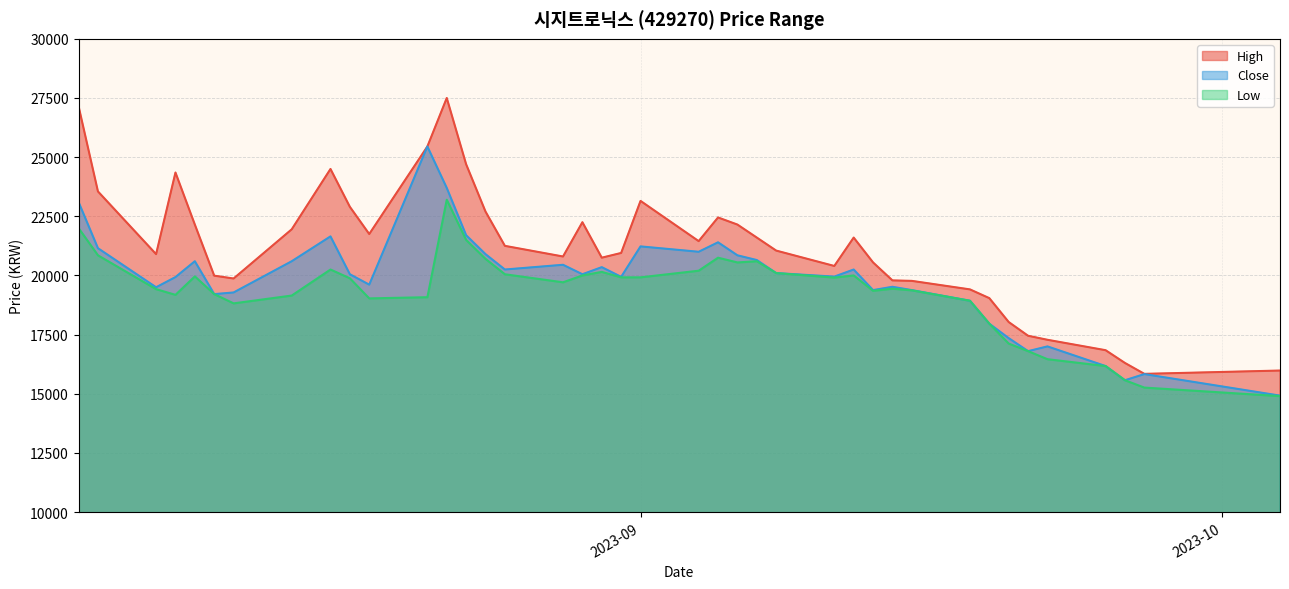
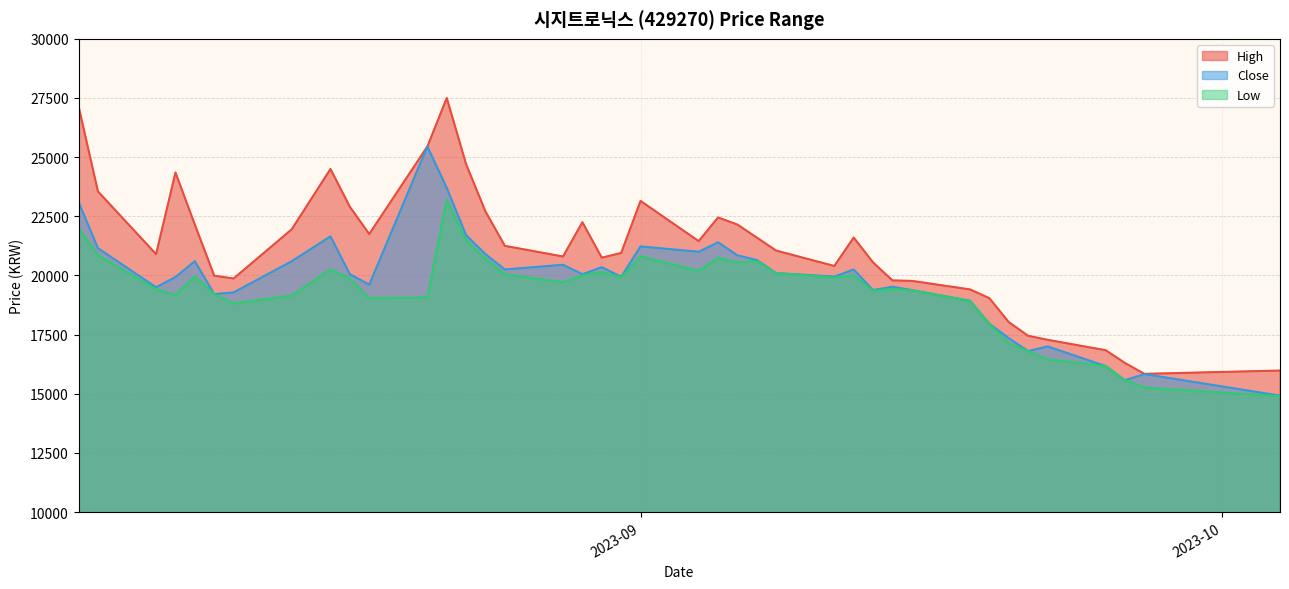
  {
    "High": {
      "2023-09": 23200
    },
    "Close": {
      "2023-09": 21200
    },
    "Low": {
-     "2023-09": 19900
+     "2023-09": 20800
    }
  }
